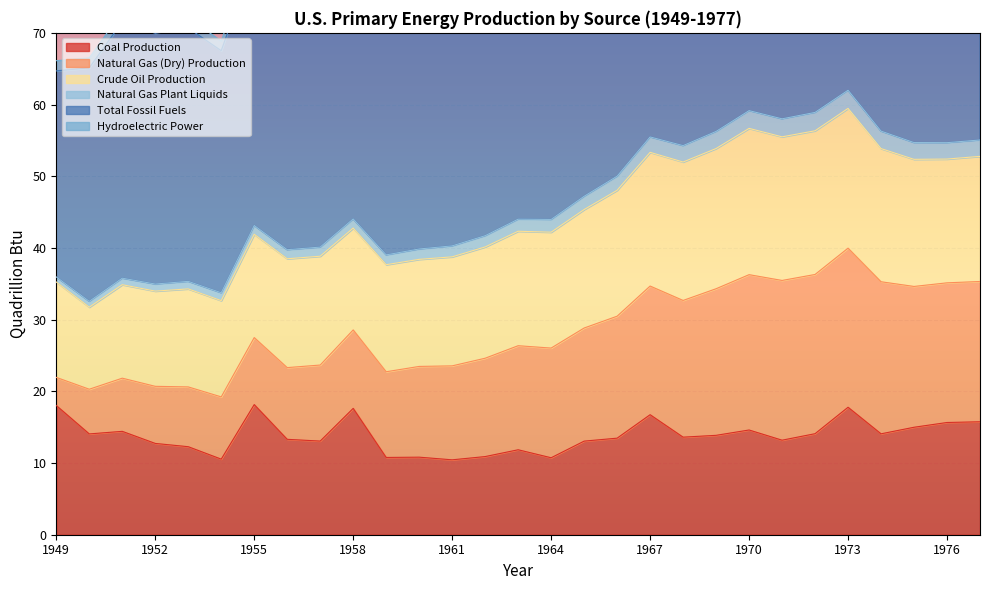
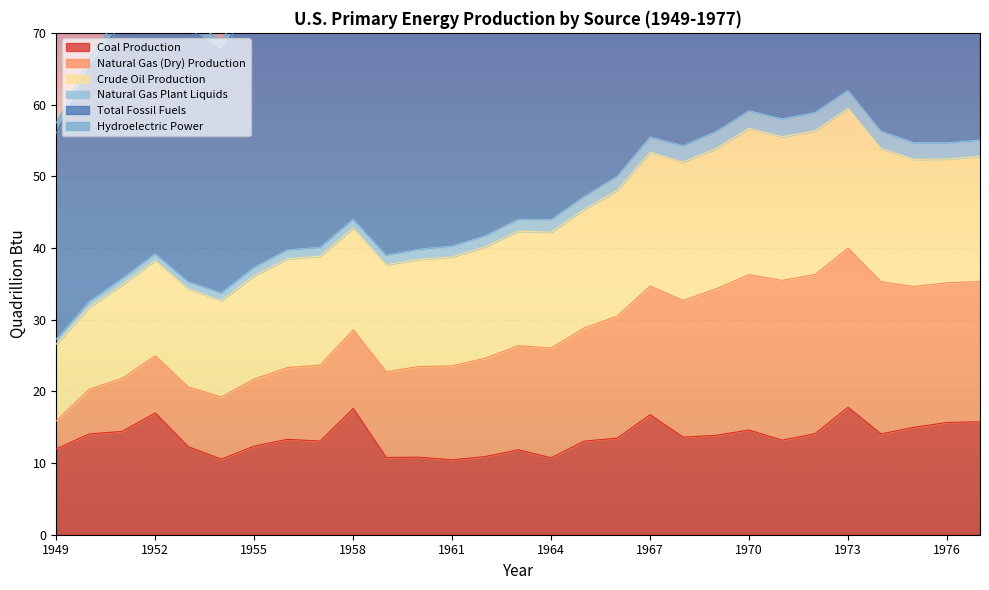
  {
    "Coal Production": {
-     "1949": 18,
-     "1952": 13,
-     "1955": 18,
+     "1949": 12,
+     "1952": 17,
+     "1955": 12,
      "1958": 18,
      "1961": 10,
      "1964": 11,
      "1967": 17,
      "1970": 15,
      "1973": 18,
      "1976": 16
    },
    "Natural Gas (Dry) Production": {
      "1949": 4,
      "1952": 8,
      "1955": 9,
      "1958": 11,
      "1961": 13,
      "1964": 15,
      "1967": 18,
      "1970": 22,
      "1973": 22,
      "1976": 19
    },
    "Crude Oil Production": {
-     "1949": 13,
+     "1949": 11,
      "1952": 13,
      "1955": 14,
      "1958": 14,
      "1961": 15,
      "1964": 16,
      "1967": 19,
      "1970": 20,
      "1973": 19,
      "1976": 17
    },
    "Total Fossil Fuels": {
      "1949": 29
    }
  }
